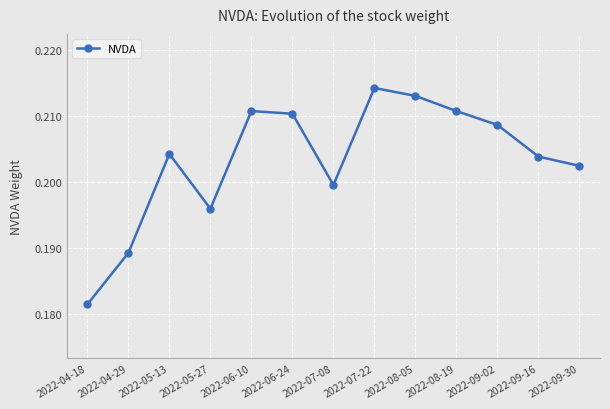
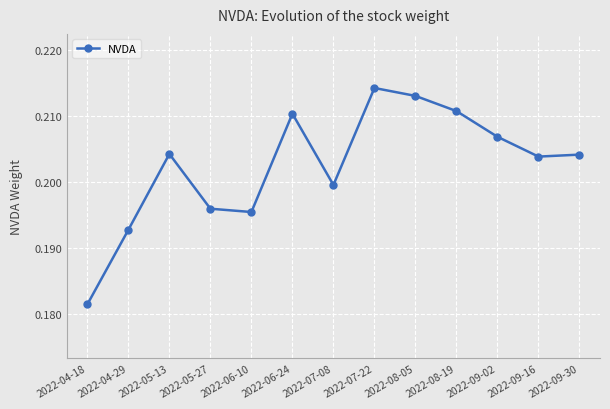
  {
    "2022-04-18": 0.182,
-   "2022-04-29": 0.189,
+   "2022-04-29": 0.193,
    "2022-05-13": 0.204,
    "2022-05-27": 0.196,
-   "2022-06-10": 0.211,
+   "2022-06-10": 0.196,
    "2022-06-24": 0.210,
    "2022-07-08": 0.200,
    "2022-07-22": 0.214,
    "2022-08-05": 0.213,
    "2022-08-19": 0.211,
-   "2022-09-02": 0.209,
+   "2022-09-02": 0.207,
    "2022-09-16": 0.204,
-   "2022-09-30": 0.203
+   "2022-09-30": 0.204
  }
